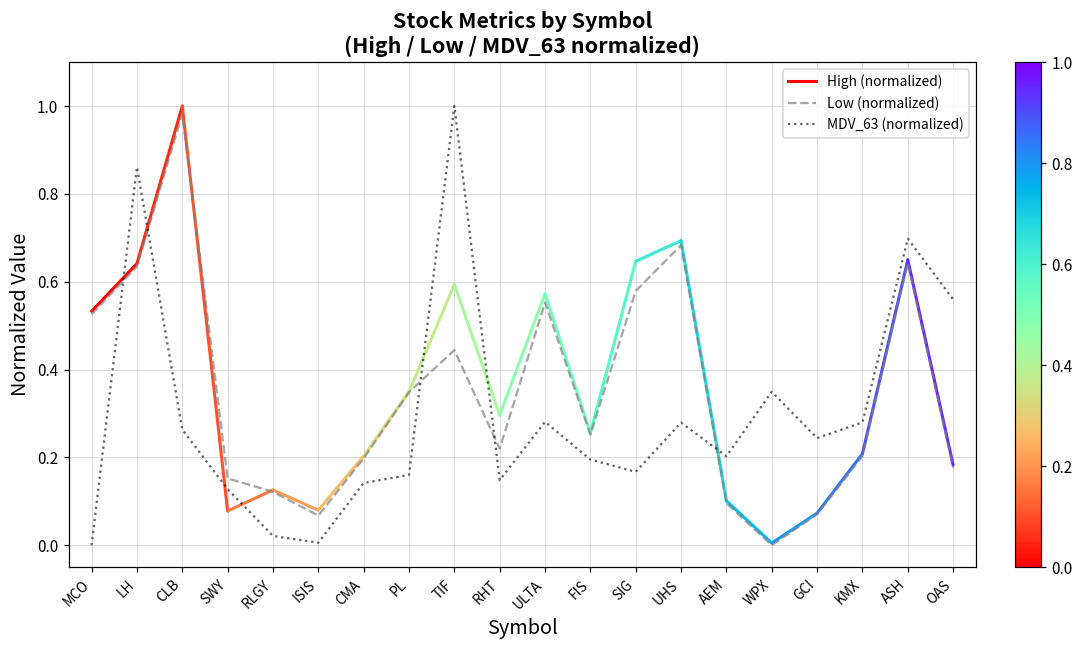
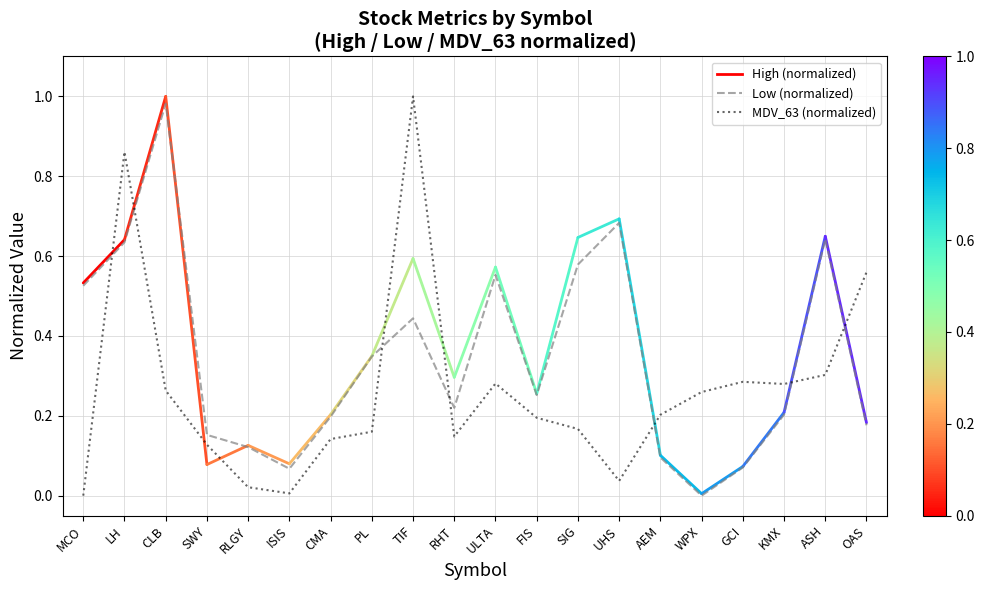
  {
    "Low (normalized)": {
      "MCO": 0.53,
      "LH": 0.63,
      "CLB": 0.98,
      "SWY": 0.15,
      "ISIS": 0.07,
      "TIF": 0.44,
      "RHT": 0.22,
      "ULTA": 0.55,
      "SIG": 0.58,
      "UHS": 0.68,
      "ASH": 0.64,
      "OAS": 0.18
    },
    "MDV_63 (normalized)": {
      "MCO": 0.00,
      "LH": 0.86,
      "CLB": 0.26,
      "SWY": 0.13,
      "RLGY": 0.02,
      "ISIS": 0.01,
      "CMA": 0.14,
      "PL": 0.16,
      "TIF": 1.00,
      "RHT": 0.15,
      "ULTA": 0.28,
      "FIS": 0.20,
      "SIG": 0.17,
-     "UHS": 0.28,
+     "UHS": 0.04,
      "AEM": 0.20,
-     "WPX": 0.35,
-     "GCI": 0.24,
+     "WPX": 0.26,
+     "GCI": 0.29,
      "KMX": 0.28,
-     "ASH": 0.70,
+     "ASH": 0.30,
      "OAS": 0.56
    }
  }
